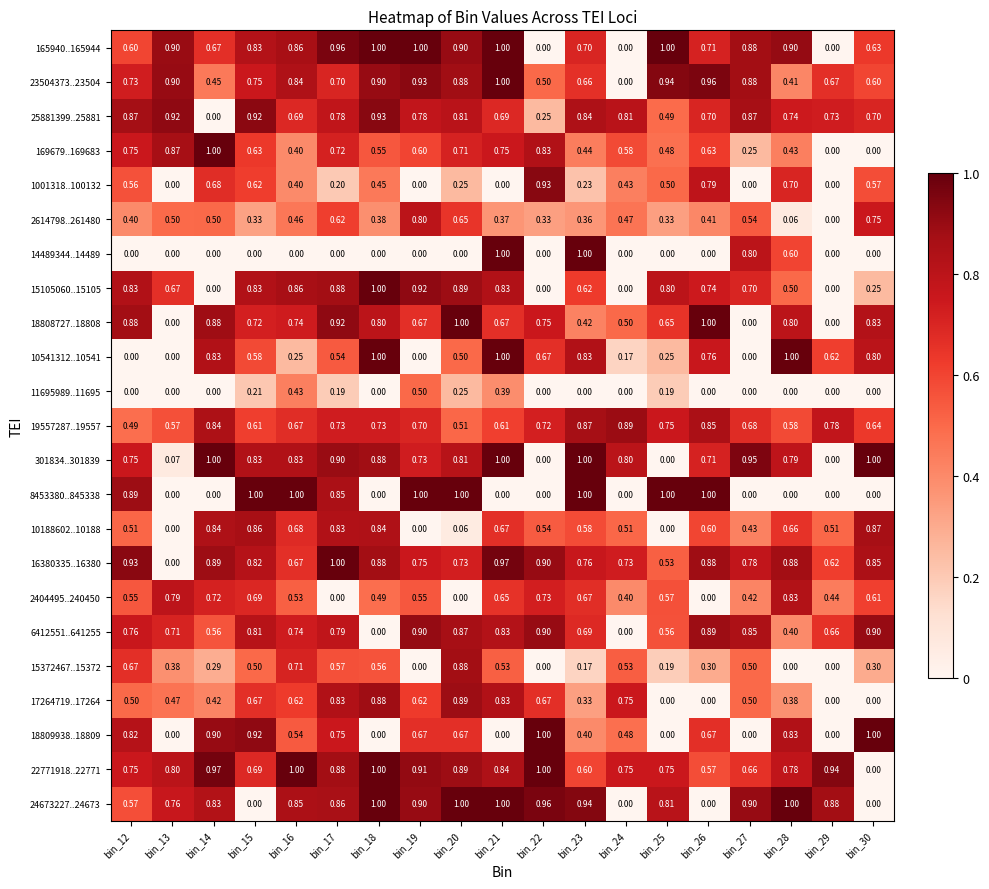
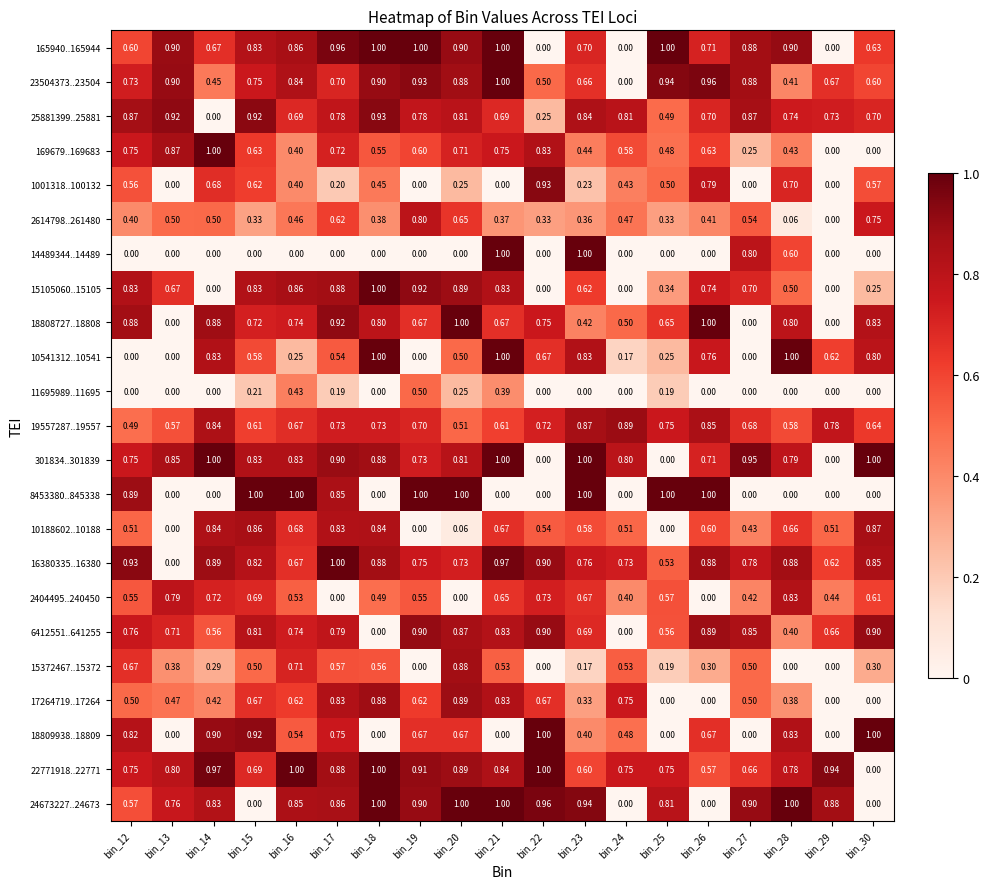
  {
    "15105060..15105": {
      "bin_12": 0.83,
      "bin_13": 0.67,
      "bin_14": 0.00,
      "bin_15": 0.83,
      "bin_16": 0.86,
      "bin_17": 0.88,
      "bin_18": 1.00,
      "bin_19": 0.92,
      "bin_20": 0.89,
      "bin_21": 0.83,
      "bin_22": 0.00,
      "bin_23": 0.62,
      "bin_24": 0.00,
-     "bin_25": 0.80,
+     "bin_25": 0.34,
      "bin_26": 0.74,
      "bin_27": 0.70,
      "bin_28": 0.50,
      "bin_29": 0.00,
      "bin_30": 0.25
    },
    "301834..301839": {
      "bin_12": 0.75,
-     "bin_13": 0.07,
+     "bin_13": 0.85,
      "bin_14": 1.00,
      "bin_15": 0.83,
      "bin_16": 0.83,
      "bin_17": 0.90,
      "bin_18": 0.88,
      "bin_19": 0.73,
      "bin_20": 0.81,
      "bin_21": 1.00,
      "bin_22": 0.00,
      "bin_23": 1.00,
      "bin_24": 0.80,
      "bin_25": 0.00,
      "bin_26": 0.71,
      "bin_27": 0.95,
      "bin_28": 0.79,
      "bin_29": 0.00,
      "bin_30": 1.00
    }
  }
